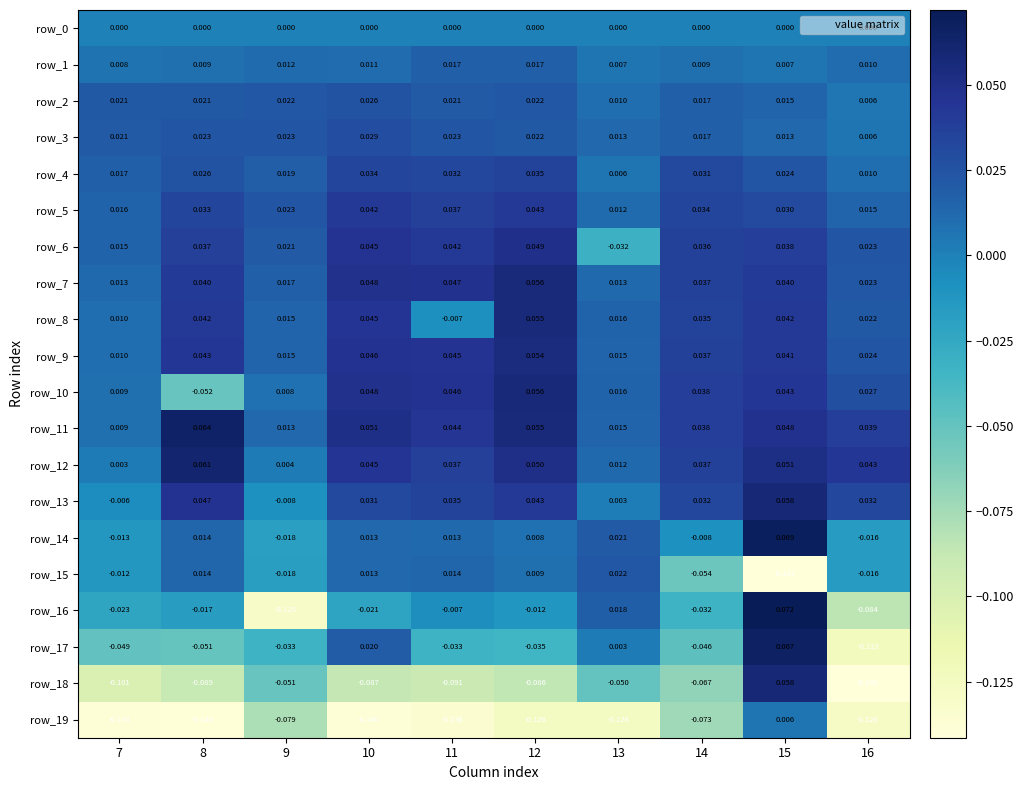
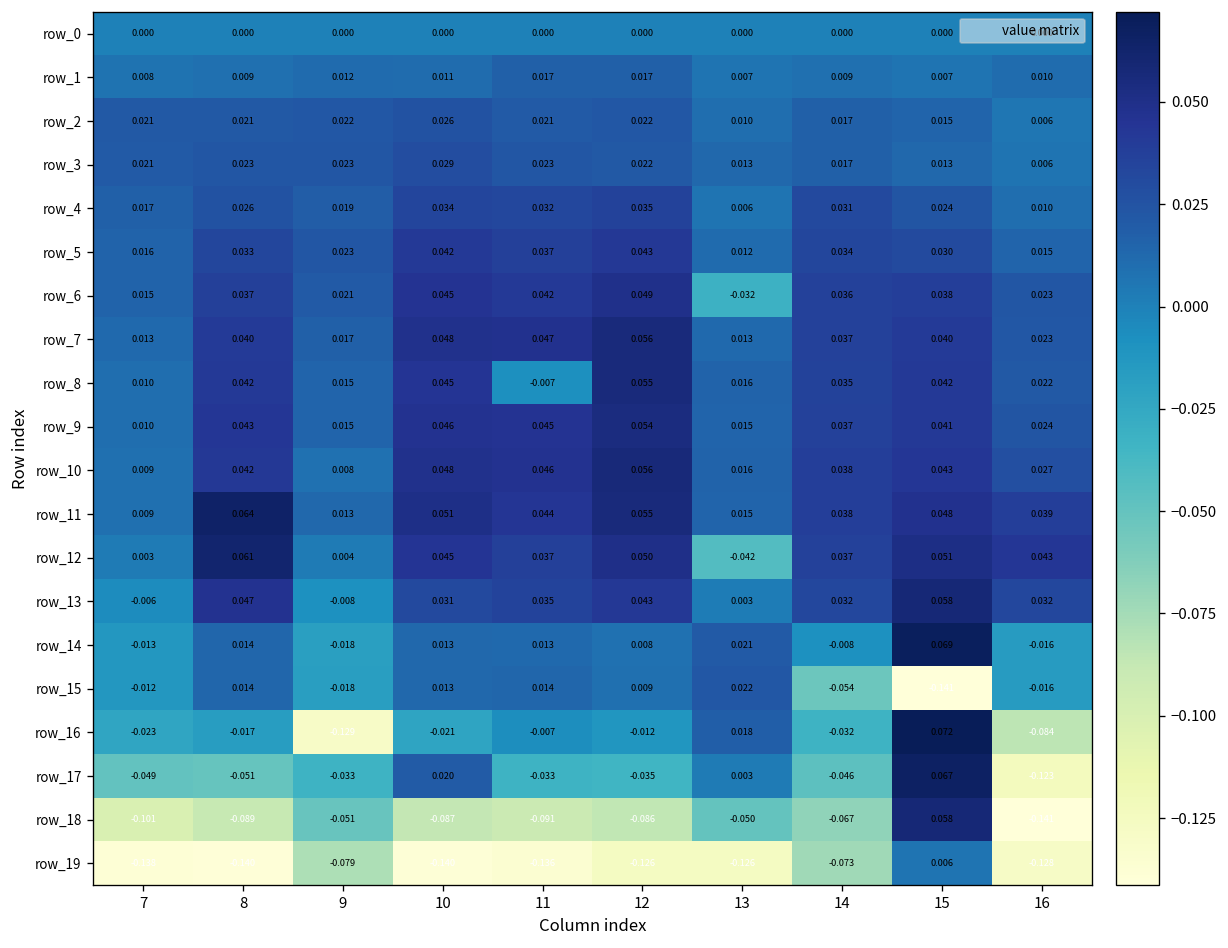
  {
    "row_0": {
      "7": 0.000,
      "8": 0.000,
      "9": 0.000,
      "10": 0.000,
      "11": 0.000,
      "12": 0.000,
      "13": 0.000,
      "14": 0.000,
      "15": 0.000
    },
    "row_1": {
      "7": 0.008,
      "8": 0.009,
      "9": 0.012,
      "10": 0.011,
      "11": 0.017,
      "12": 0.017,
      "13": 0.007,
      "14": 0.009,
      "15": 0.007,
      "16": 0.010
    },
    "row_2": {
      "7": 0.021,
      "8": 0.021,
      "9": 0.022,
      "10": 0.026,
      "11": 0.021,
      "12": 0.022,
      "13": 0.010,
      "14": 0.017,
      "15": 0.015,
      "16": 0.006
    },
    "row_3": {
      "7": 0.021,
      "8": 0.023,
      "9": 0.023,
      "10": 0.029,
      "11": 0.023,
      "12": 0.022,
      "13": 0.013,
      "14": 0.017,
      "15": 0.013,
      "16": 0.006
    },
    "row_4": {
      "7": 0.017,
      "8": 0.026,
      "9": 0.019,
      "10": 0.034,
      "11": 0.032,
      "12": 0.035,
      "13": 0.006,
      "14": 0.031,
      "15": 0.024,
      "16": 0.010
    },
    "row_5": {
      "7": 0.016,
      "8": 0.033,
      "9": 0.023,
      "10": 0.042,
      "11": 0.037,
      "12": 0.043,
      "13": 0.012,
      "14": 0.034,
      "15": 0.030,
      "16": 0.015
    },
    "row_6": {
      "7": 0.015,
      "8": 0.037,
      "9": 0.021,
      "10": 0.045,
      "11": 0.042,
      "12": 0.049,
      "13": -0.032,
      "14": 0.036,
      "15": 0.038,
      "16": 0.023
    },
    "row_7": {
      "7": 0.013,
      "8": 0.040,
      "9": 0.017,
      "10": 0.048,
      "11": 0.047,
      "12": 0.056,
      "13": 0.013,
      "14": 0.037,
      "15": 0.040,
      "16": 0.023
    },
    "row_8": {
      "7": 0.010,
      "8": 0.042,
      "9": 0.015,
      "10": 0.045,
      "11": -0.007,
      "12": 0.055,
      "13": 0.016,
      "14": 0.035,
      "15": 0.042,
      "16": 0.022
    },
    "row_9": {
      "7": 0.010,
      "8": 0.043,
      "9": 0.015,
      "10": 0.046,
      "11": 0.045,
      "12": 0.054,
      "13": 0.015,
      "14": 0.037,
      "15": 0.041,
      "16": 0.024
    },
    "row_10": {
      "7": 0.009,
-     "8": -0.052,
+     "8": 0.042,
      "9": 0.008,
      "10": 0.048,
      "11": 0.046,
      "12": 0.056,
      "13": 0.016,
      "14": 0.038,
      "15": 0.043,
      "16": 0.027
    },
    "row_11": {
      "7": 0.009,
      "8": 0.064,
      "9": 0.013,
      "10": 0.051,
      "11": 0.044,
      "12": 0.055,
      "13": 0.015,
      "14": 0.038,
      "15": 0.048,
      "16": 0.039
    },
    "row_12": {
      "7": 0.003,
      "8": 0.061,
      "9": 0.004,
      "10": 0.045,
      "11": 0.037,
      "12": 0.050,
-     "13": 0.012,
+     "13": -0.042,
      "14": 0.037,
      "15": 0.051,
      "16": 0.043
    },
    "row_13": {
      "7": -0.006,
      "8": 0.047,
      "9": -0.008,
      "10": 0.031,
      "11": 0.035,
      "12": 0.043,
      "13": 0.003,
      "14": 0.032,
      "15": 0.058,
      "16": 0.032
    },
    "row_14": {
      "7": -0.013,
      "8": 0.014,
      "9": -0.018,
      "10": 0.013,
      "11": 0.013,
      "12": 0.008,
      "13": 0.021,
      "14": -0.008,
      "15": 0.069,
      "16": -0.016
    },
    "row_15": {
      "7": -0.012,
      "8": 0.014,
      "9": -0.018,
      "10": 0.013,
      "11": 0.014,
      "12": 0.009,
      "13": 0.022,
      "14": -0.054,
      "16": -0.016
    },
    "row_16": {
      "7": -0.023,
      "8": -0.017,
      "9": -0.129,
      "10": -0.021,
      "11": -0.007,
      "12": -0.012,
      "13": 0.018,
      "14": -0.032,
      "15": 0.072,
      "16": -0.084
    },
    "row_17": {
      "7": -0.049,
      "8": -0.051,
      "9": -0.033,
      "10": 0.020,
      "11": -0.033,
      "12": -0.035,
      "13": 0.003,
      "14": -0.046,
      "15": 0.067,
      "16": -0.123
    },
    "row_18": {
      "7": -0.101,
      "8": -0.089,
      "9": -0.051,
      "10": -0.087,
      "11": -0.091,
      "12": -0.086,
      "13": -0.050,
      "14": -0.067,
      "15": 0.058
    },
    "row_19": {
      "9": -0.079,
      "12": -0.126,
      "13": -0.126,
      "14": -0.073,
      "15": 0.006,
      "16": -0.128
    }
  }
